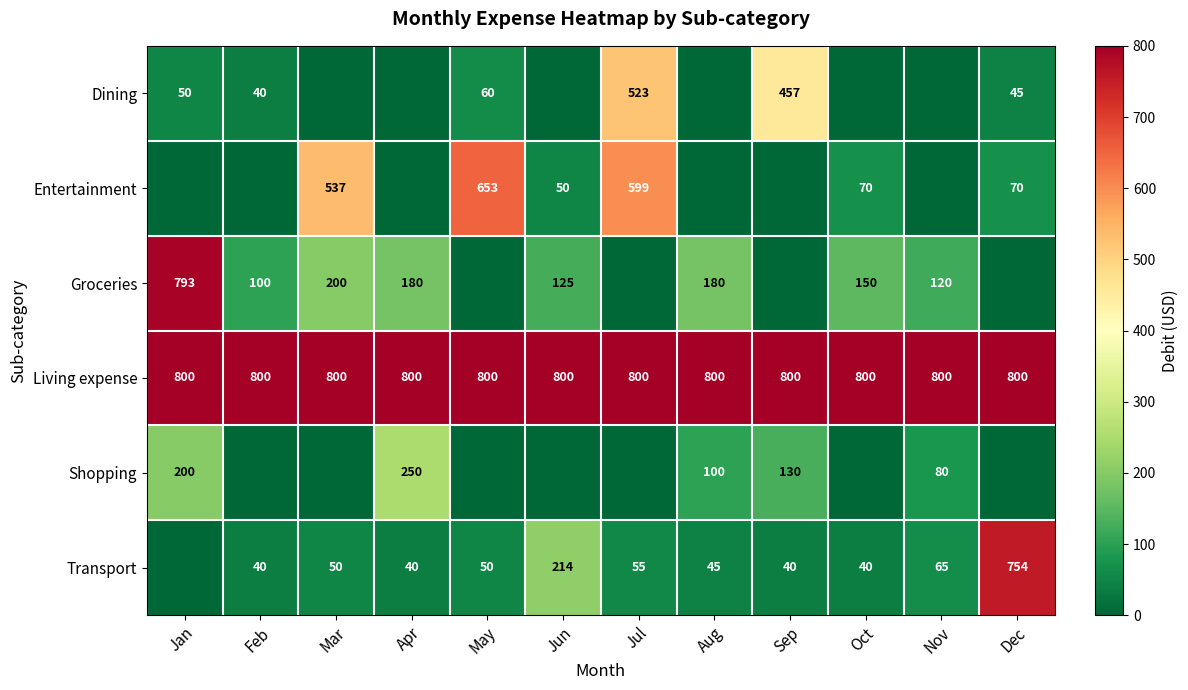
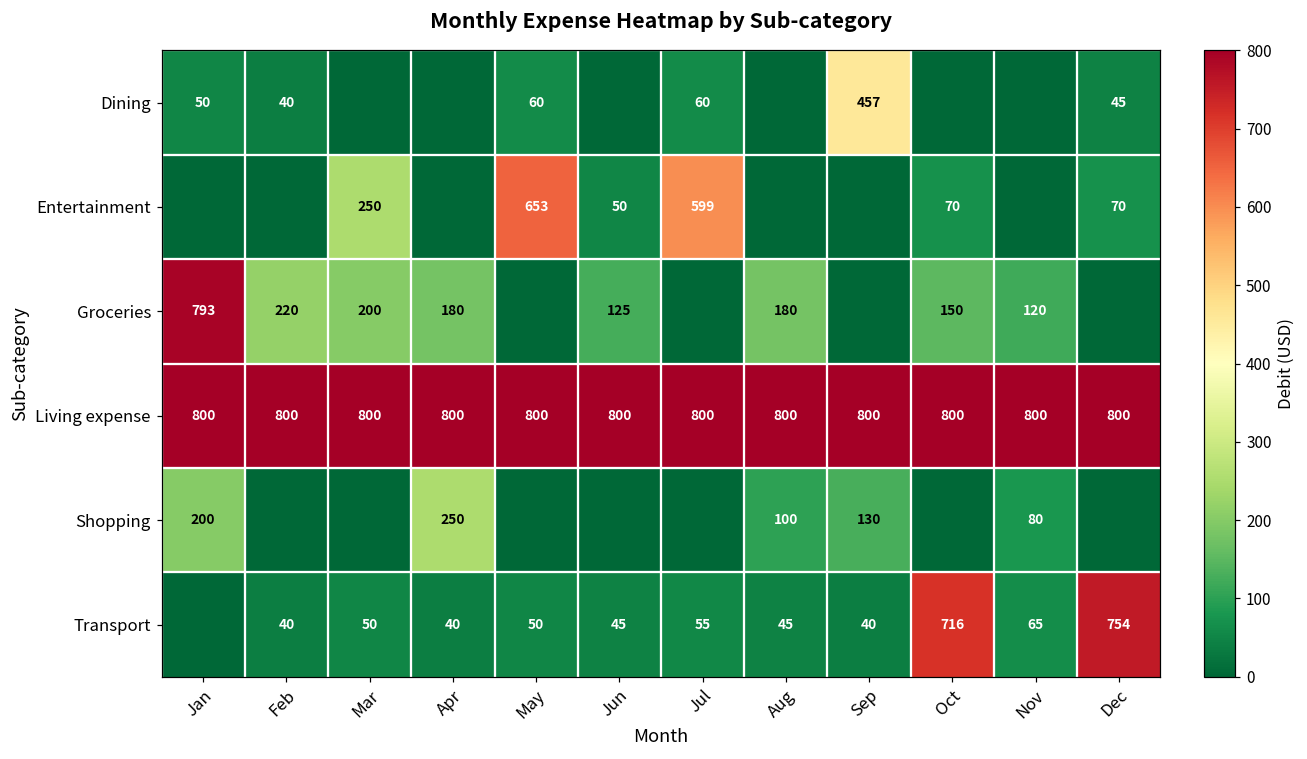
  {
    "Dining": {
      "Jan": 50,
      "Feb": 40,
      "May": 60,
-     "Jul": 523,
+     "Jul": 60,
      "Sep": 457,
      "Dec": 45
    },
    "Entertainment": {
-     "Mar": 537,
+     "Mar": 250,
      "May": 653,
      "Jun": 50,
      "Jul": 599,
      "Oct": 70,
      "Dec": 70
    },
    "Groceries": {
      "Jan": 793,
-     "Feb": 100,
+     "Feb": 220,
      "Mar": 200,
      "Apr": 180,
      "Jun": 125,
      "Aug": 180,
      "Oct": 150,
      "Nov": 120
    },
    "Living expense": {
      "Jan": 800,
      "Feb": 800,
      "Mar": 800,
      "Apr": 800,
      "May": 800,
      "Jun": 800,
      "Jul": 800,
      "Aug": 800,
      "Sep": 800,
      "Oct": 800,
      "Nov": 800,
      "Dec": 800
    },
    "Shopping": {
      "Jan": 200,
      "Apr": 250,
      "Aug": 100,
      "Sep": 130,
      "Nov": 80
    },
    "Transport": {
      "Feb": 40,
      "Mar": 50,
      "Apr": 40,
      "May": 50,
-     "Jun": 214,
+     "Jun": 45,
      "Jul": 55,
      "Aug": 45,
      "Sep": 40,
-     "Oct": 40,
+     "Oct": 716,
      "Nov": 65,
      "Dec": 754
    }
  }
